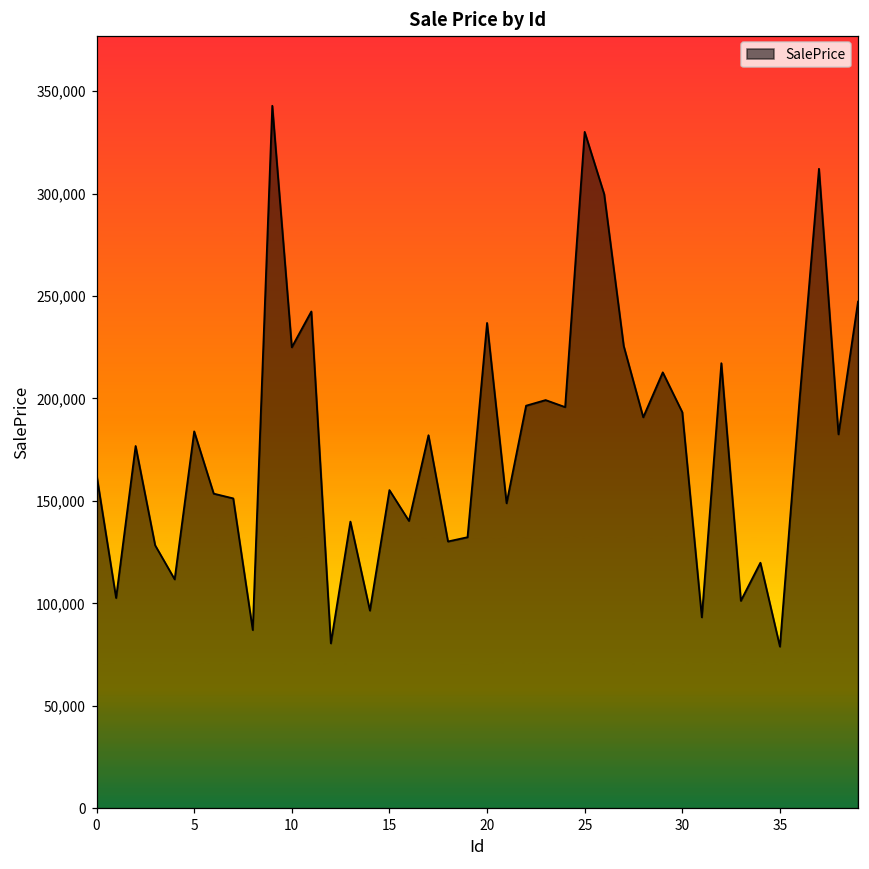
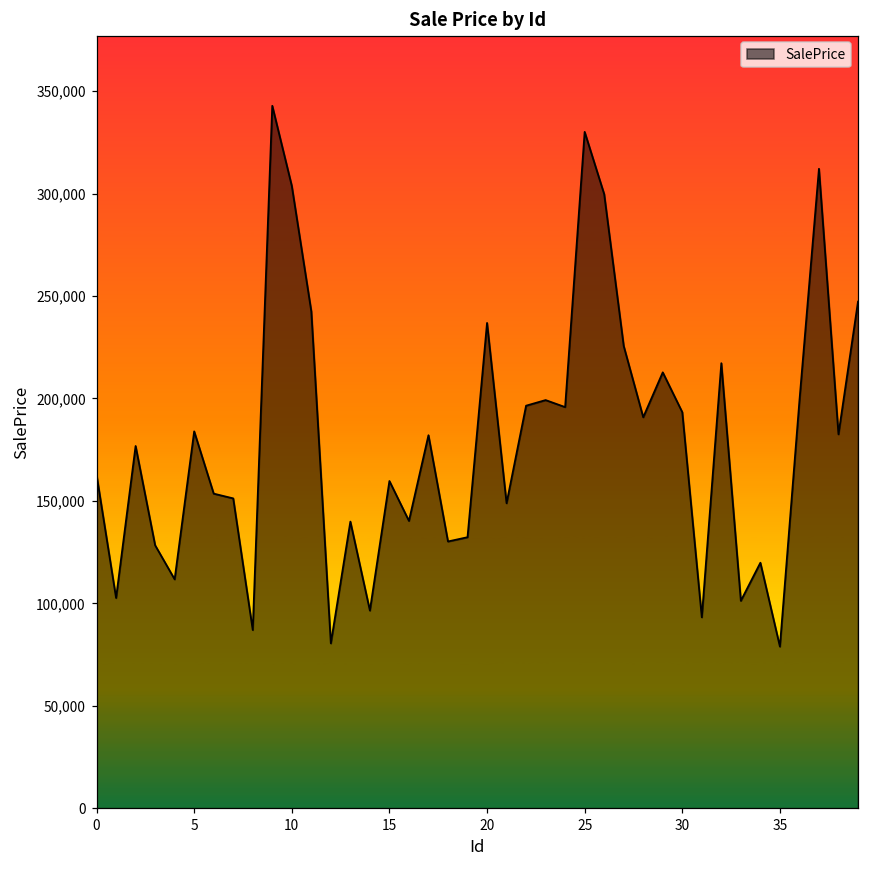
  {
    "0": "163,000",
    "5": "184,000",
-   "10": "225,000",
-   "15": "155,000",
+   "10": "304,000",
+   "15": "160,000",
    "20": "237,000",
    "25": "330,000",
    "30": "193,000",
    "35": "79,000"
  }
